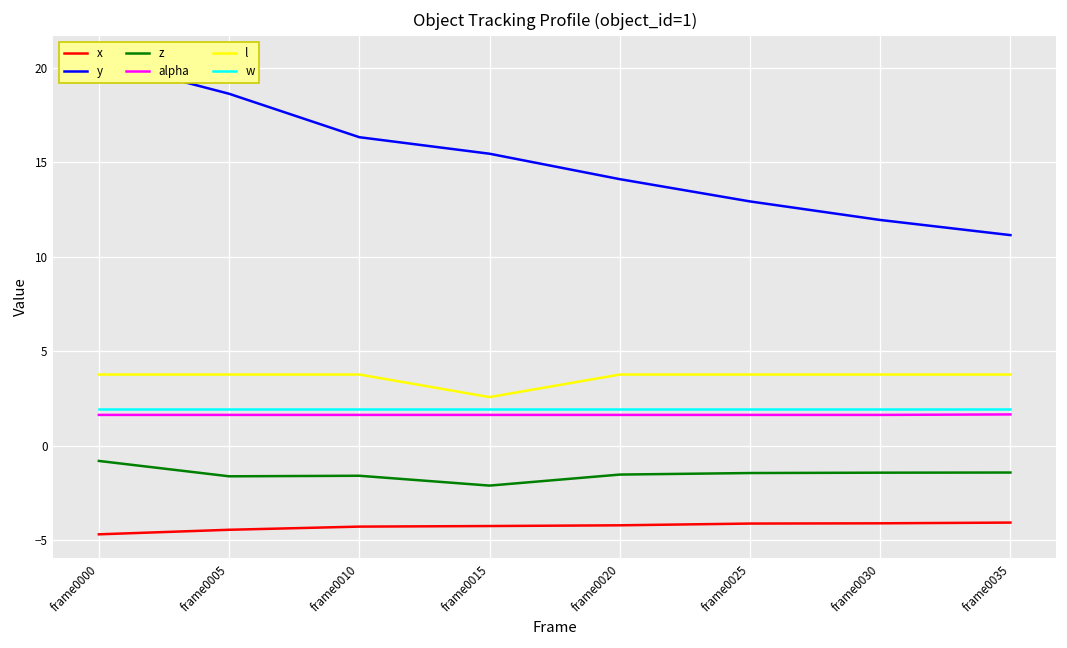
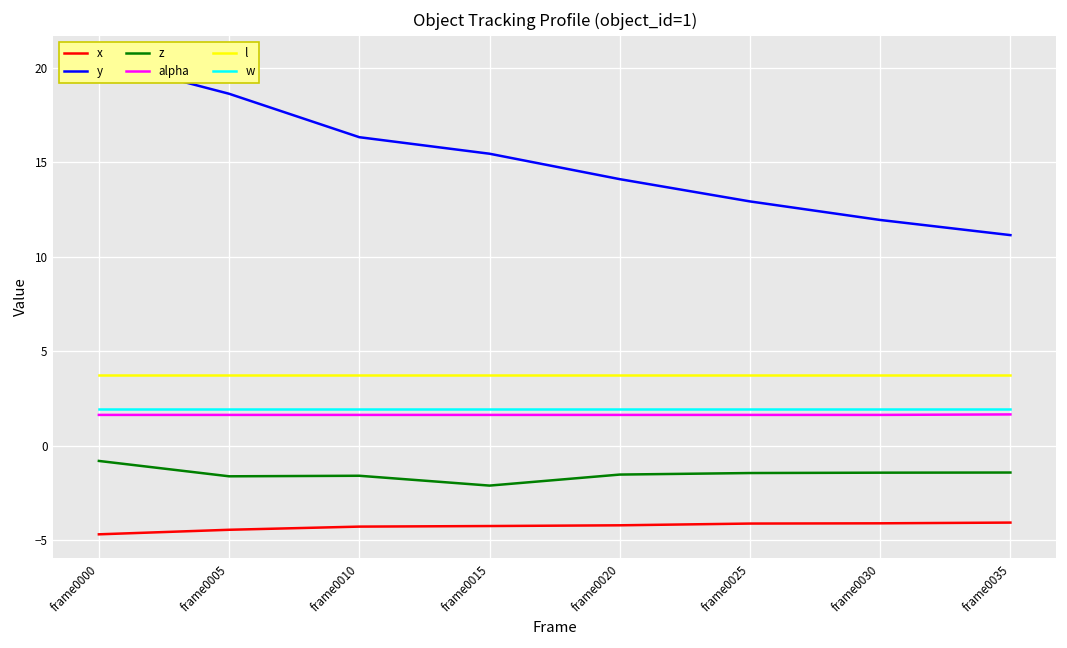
  {
    "x": {
      "frame0000": -4.7,
      "frame0005": -4.5,
      "frame0010": -4.3,
      "frame0015": -4.3,
      "frame0020": -4.2,
      "frame0025": -4.1,
      "frame0030": -4.1,
      "frame0035": -4.1
    },
    "y": {
      "frame0005": 18.6,
      "frame0010": 16.3,
      "frame0015": 15.5,
      "frame0020": 14.1,
      "frame0025": 12.9,
      "frame0030": 11.9,
      "frame0035": 11.1
    },
    "z": {
      "frame0000": -0.8,
      "frame0005": -1.6,
      "frame0010": -1.6,
      "frame0015": -2.1,
      "frame0020": -1.5,
      "frame0025": -1.5,
      "frame0030": -1.4,
      "frame0035": -1.4
    },
    "alpha": {
      "frame0000": 1.6,
      "frame0005": 1.6,
      "frame0010": 1.6,
      "frame0015": 1.6,
      "frame0020": 1.6,
      "frame0025": 1.6,
      "frame0030": 1.6,
      "frame0035": 1.6
    },
    "l": {
      "frame0000": 3.8,
      "frame0005": 3.8,
      "frame0010": 3.8,
-     "frame0015": 2.6,
+     "frame0015": 3.8,
      "frame0020": 3.8,
      "frame0025": 3.8,
      "frame0030": 3.8,
      "frame0035": 3.8
    },
    "w": {
      "frame0000": 1.9,
      "frame0005": 1.9,
      "frame0010": 1.9,
      "frame0015": 1.9,
      "frame0020": 1.9,
      "frame0025": 1.9,
      "frame0030": 1.9,
      "frame0035": 1.9
    }
  }
